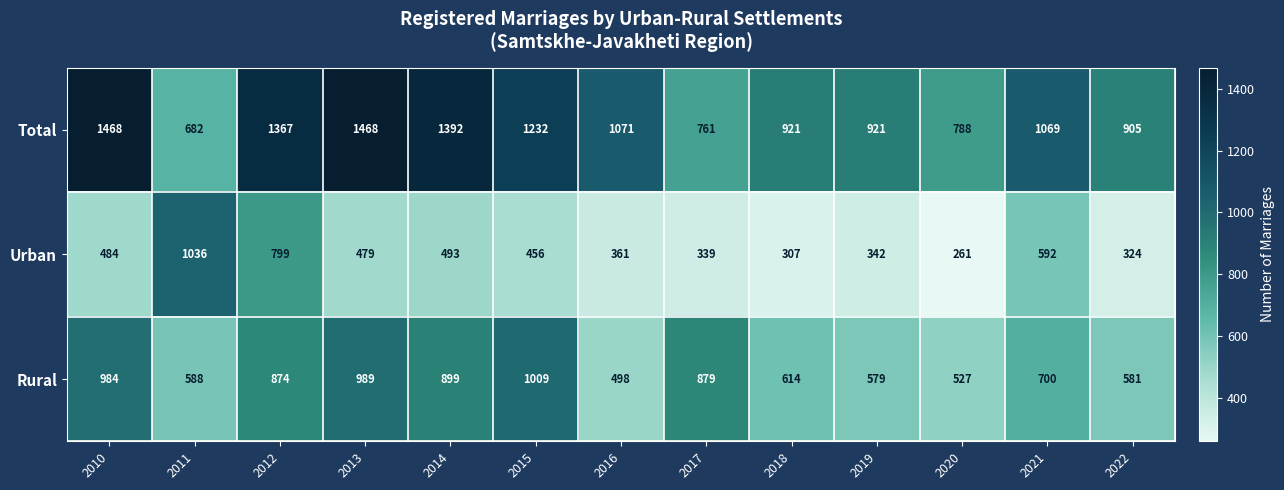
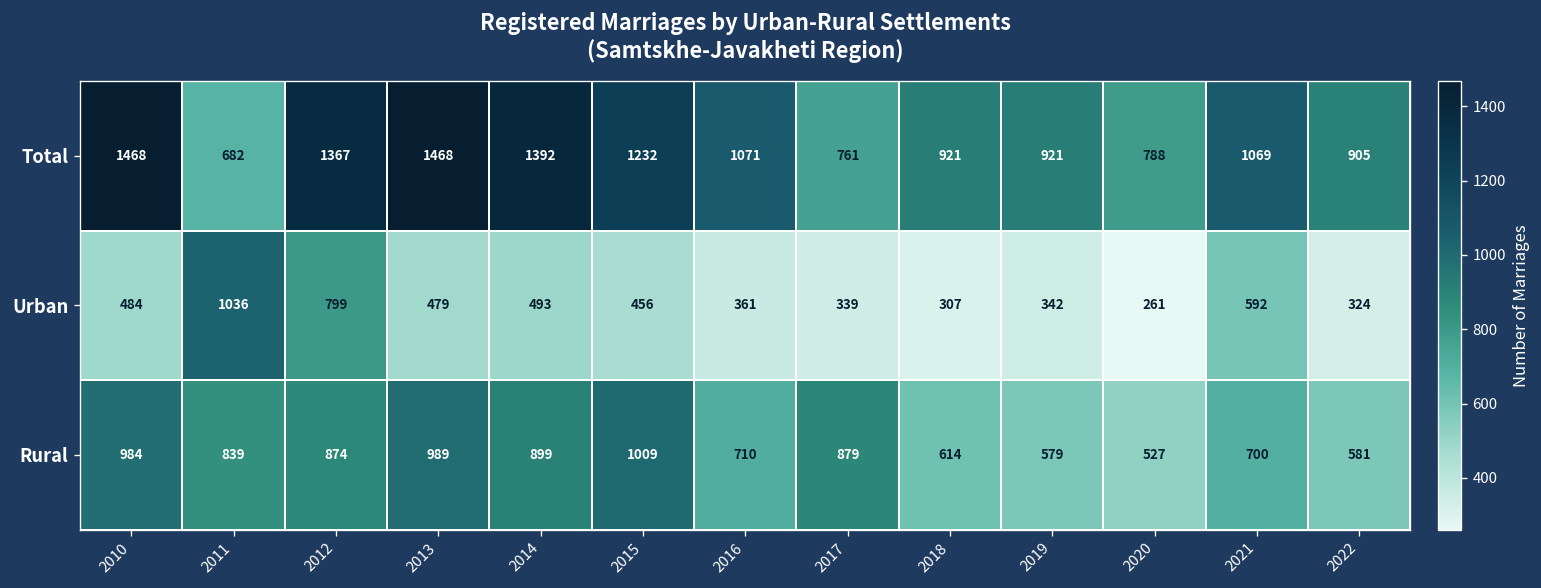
  {
    "Total": {
      "2010": 1468,
      "2011": 682,
      "2012": 1367,
      "2013": 1468,
      "2014": 1392,
      "2015": 1232,
      "2016": 1071,
      "2017": 761,
      "2018": 921,
      "2019": 921,
      "2020": 788,
      "2021": 1069,
      "2022": 905
    },
    "Urban": {
      "2010": 484,
      "2011": 1036,
      "2012": 799,
      "2013": 479,
      "2014": 493,
      "2015": 456,
      "2016": 361,
      "2017": 339,
      "2018": 307,
      "2019": 342,
      "2020": 261,
      "2021": 592,
      "2022": 324
    },
    "Rural": {
      "2010": 984,
-     "2011": 588,
+     "2011": 839,
      "2012": 874,
      "2013": 989,
      "2014": 899,
      "2015": 1009,
-     "2016": 498,
+     "2016": 710,
      "2017": 879,
      "2018": 614,
      "2019": 579,
      "2020": 527,
      "2021": 700,
      "2022": 581
    }
  }
